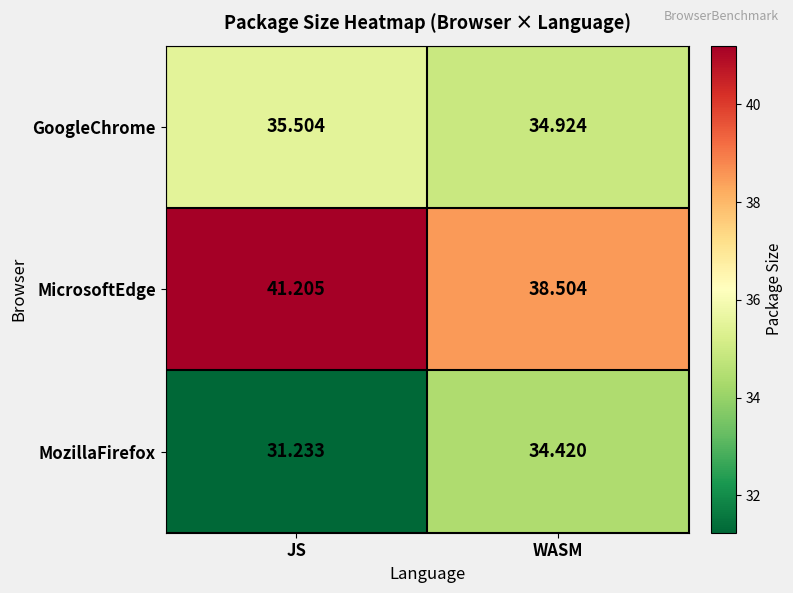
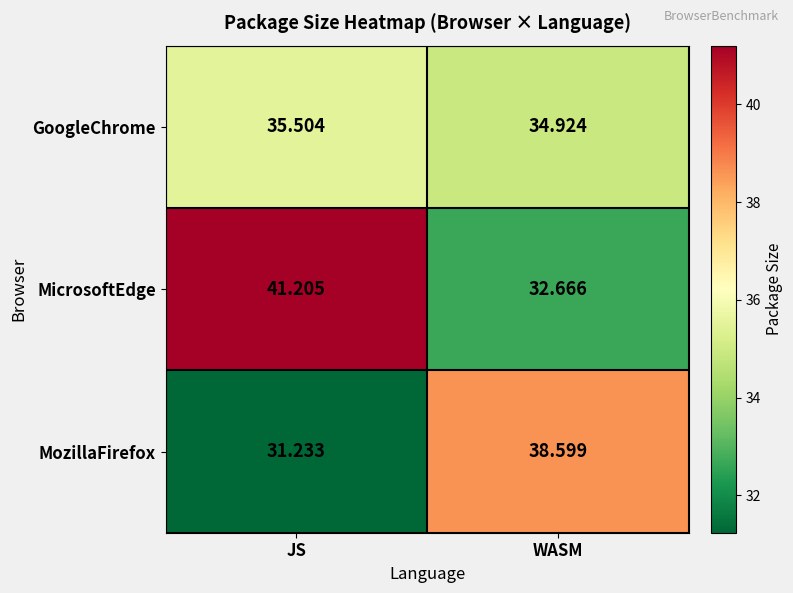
  {
    "GoogleChrome": {
      "JS": 35.504,
      "WASM": 34.924
    },
    "MicrosoftEdge": {
      "JS": 41.205,
-     "WASM": 38.504
+     "WASM": 32.666
    },
    "MozillaFirefox": {
      "JS": 31.233,
-     "WASM": 34.420
+     "WASM": 38.599
    }
  }
